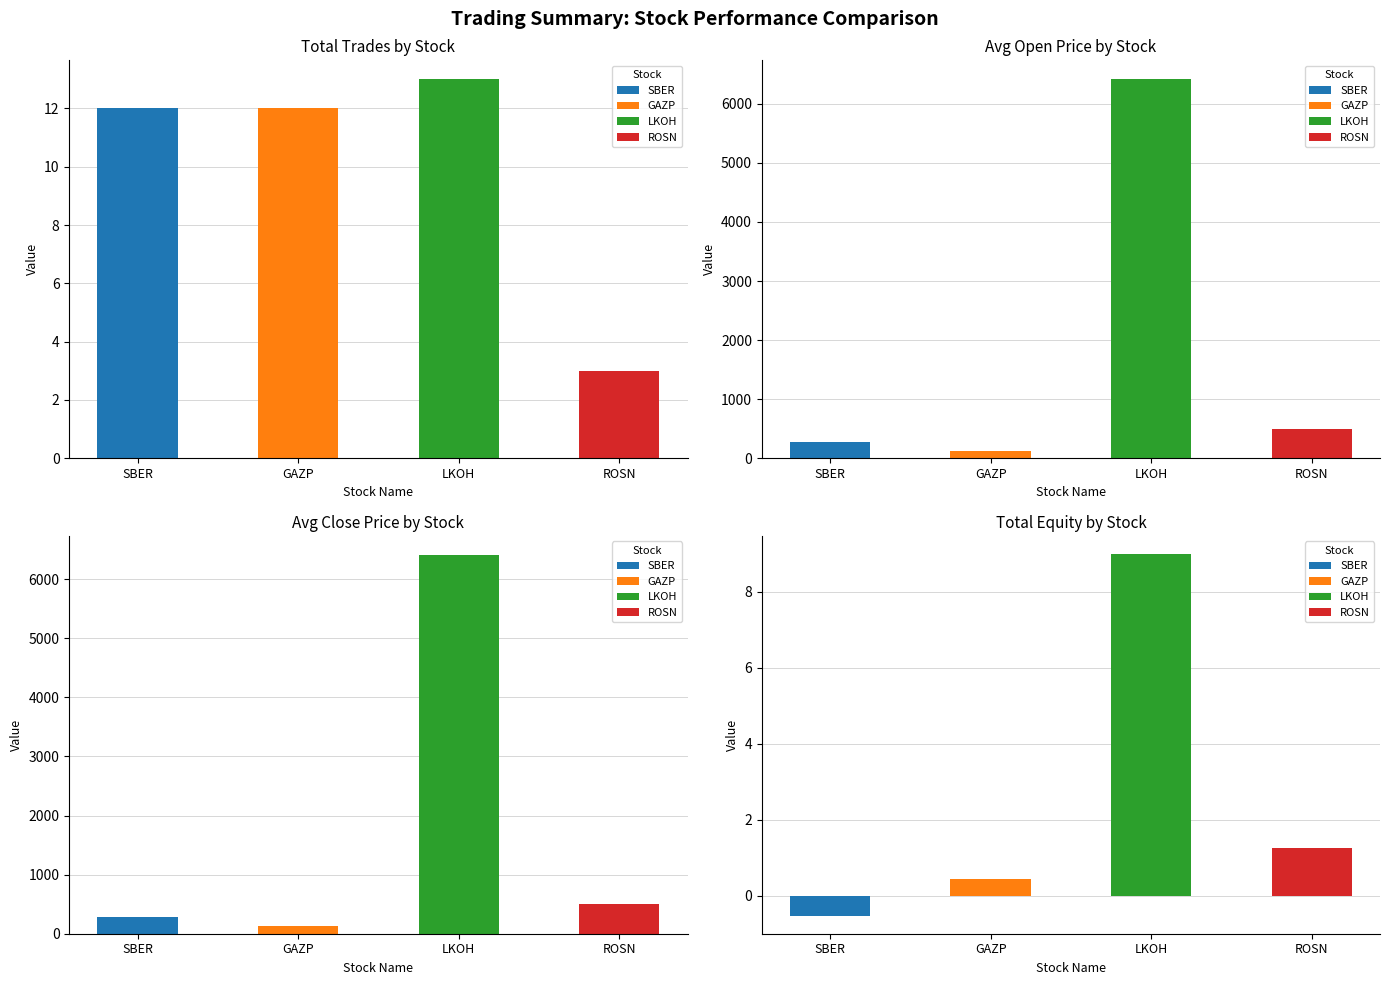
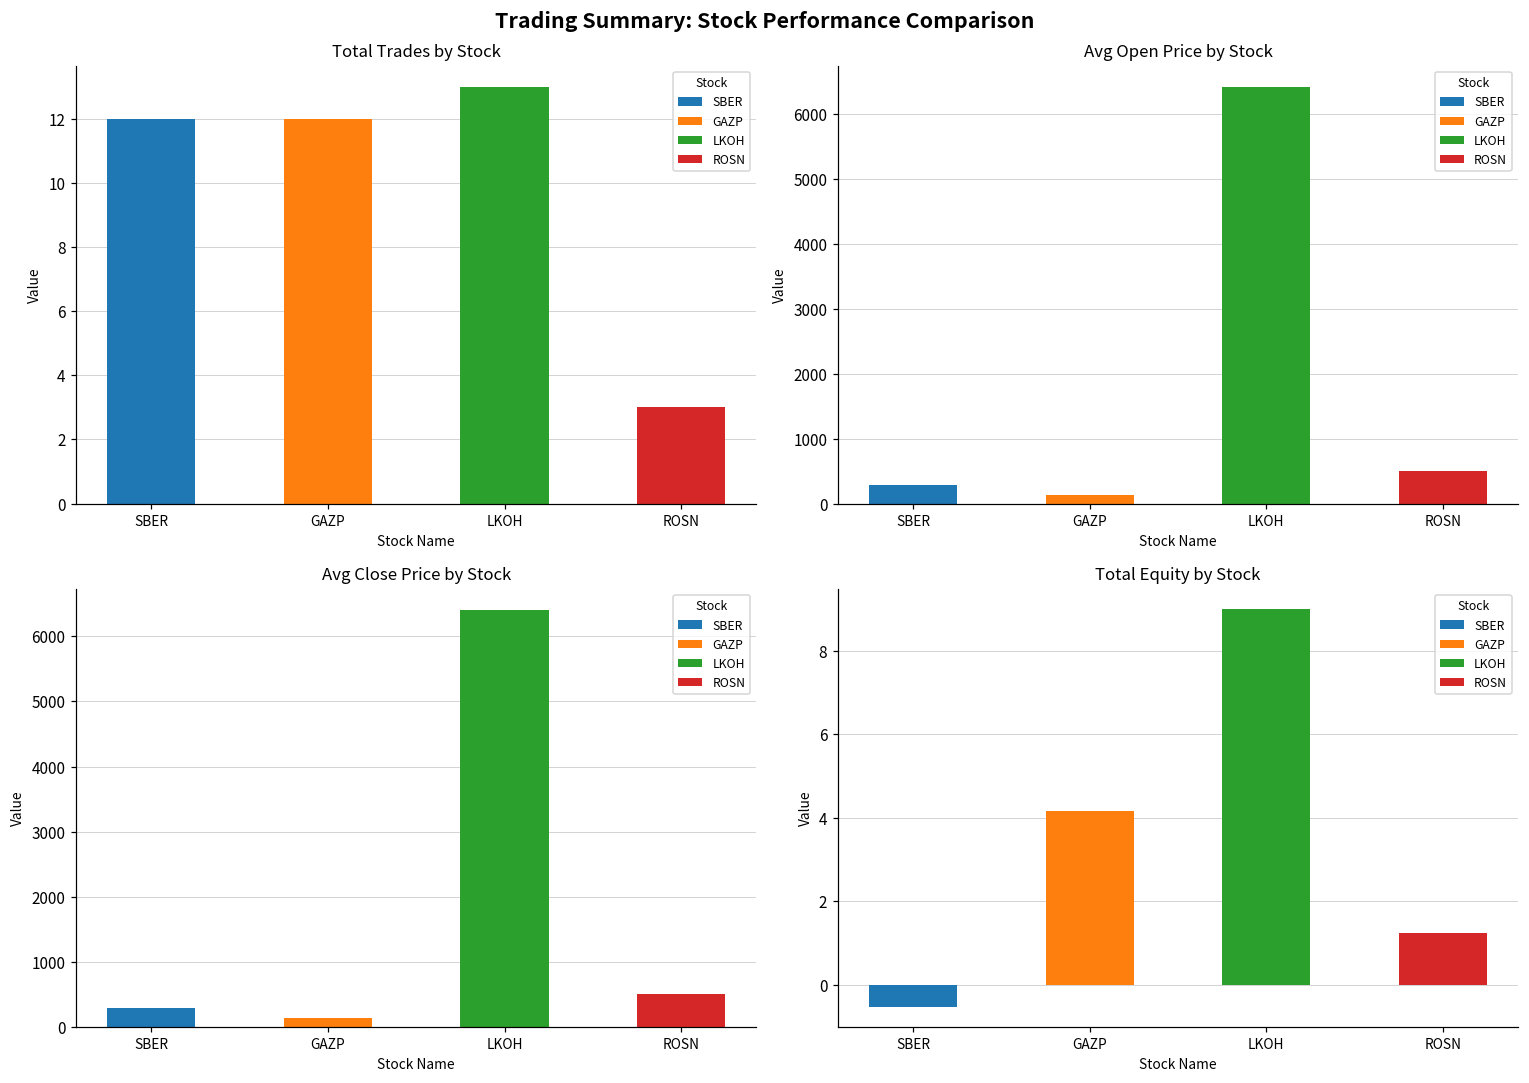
  {
    "Total Trades by Stock": {
      "SBER": 12.0,
      "GAZP": 12.0,
      "LKOH": 13.0,
      "ROSN": 3.0
    },
    "Avg Open Price by Stock": {
      "SBER": 300,
      "GAZP": 100,
      "LKOH": 6400,
      "ROSN": 500
    },
    "Avg Close Price by Stock": {
      "SBER": 300,
      "GAZP": 100,
      "LKOH": 6400,
      "ROSN": 500
    },
    "Total Equity by Stock": {
      "SBER": -0.5,
-     "GAZP": 0.5,
+     "GAZP": 4.2,
      "LKOH": 9.0,
      "ROSN": 1.3
    }
  }
